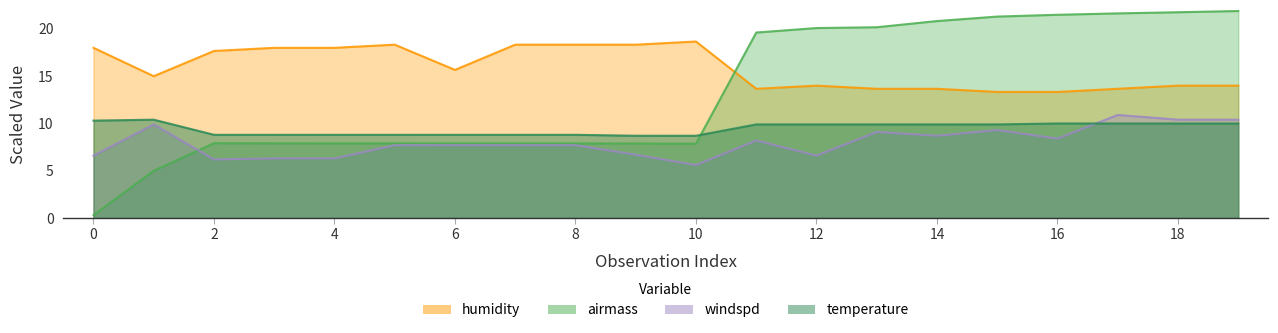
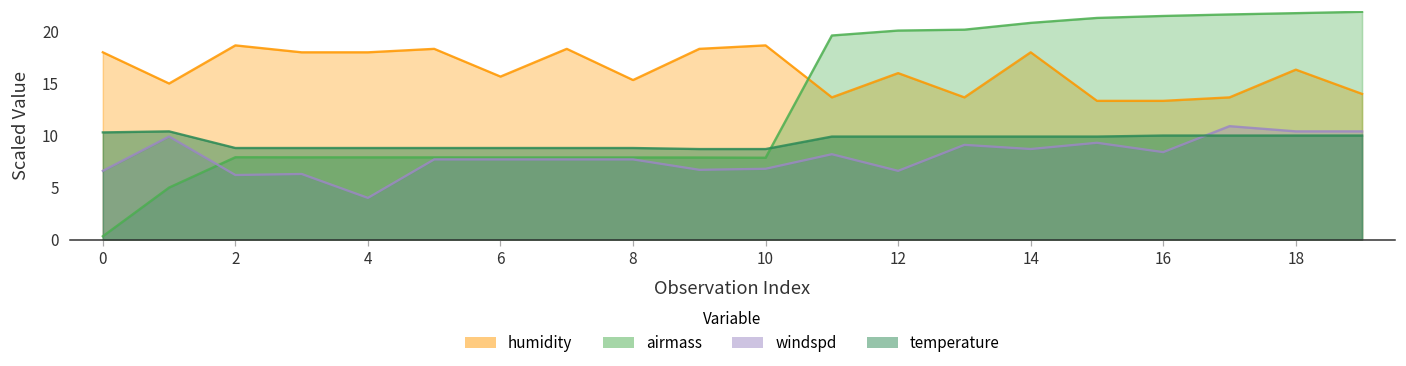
  {
    "humidity": {
      "0": 18,
-     "2": 18,
+     "2": 19,
      "4": 18,
      "6": 16,
-     "8": 18,
+     "8": 15,
      "10": 19,
-     "12": 14,
-     "14": 14,
+     "12": 16,
+     "14": 18,
      "16": 13,
-     "18": 14
+     "18": 16
    },
    "windspd": {
      "0": 7,
      "2": 6,
-     "4": 6,
-     "10": 6,
+     "4": 4,
+     "10": 7,
      "12": 7,
      "14": 9,
      "16": 8,
      "18": 10
    }
  }
